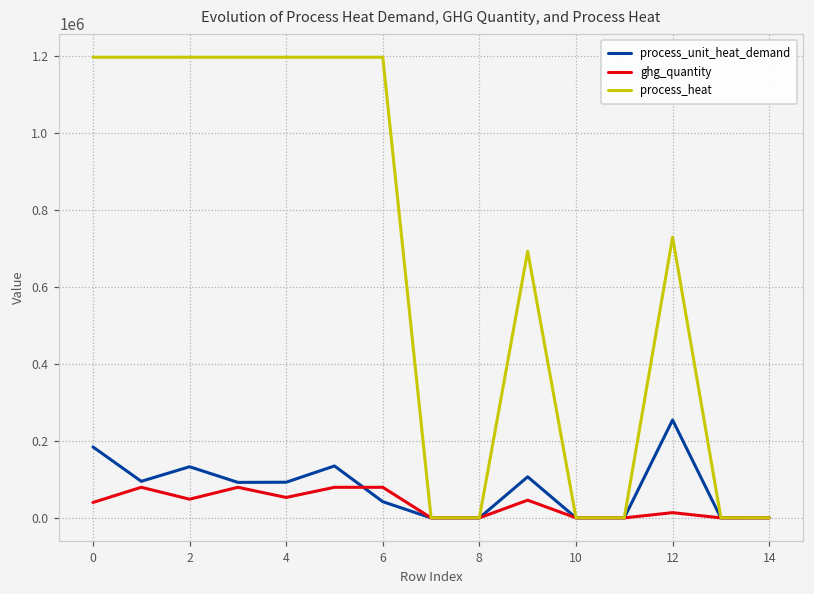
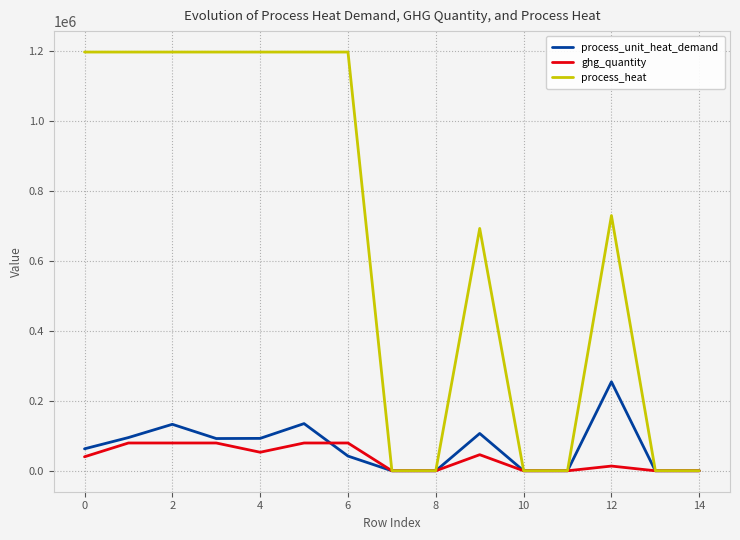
  {
    "process_unit_heat_demand": {
-     "0": 180000,
+     "0": 60000,
      "2": 130000,
      "4": 90000,
      "6": 40000,
      "12": 250000
    },
    "ghg_quantity": {
      "0": 40000,
-     "2": 50000,
+     "2": 80000,
      "4": 50000,
      "6": 80000,
      "12": 10000
    },
    "process_heat": {
      "0": 1200000,
      "2": 1200000,
      "4": 1200000,
      "6": 1200000,
      "12": 730000
    }
  }
